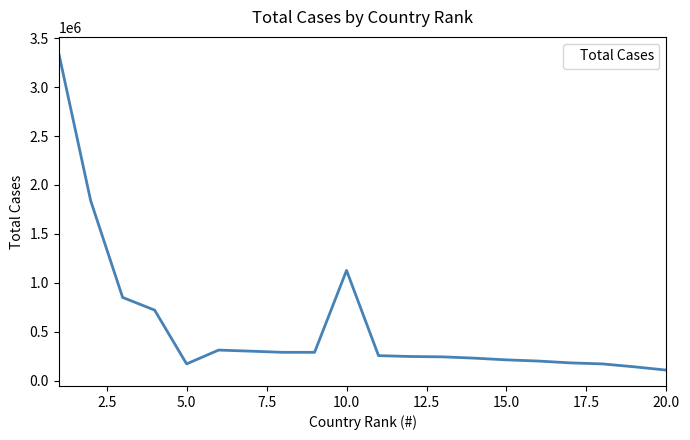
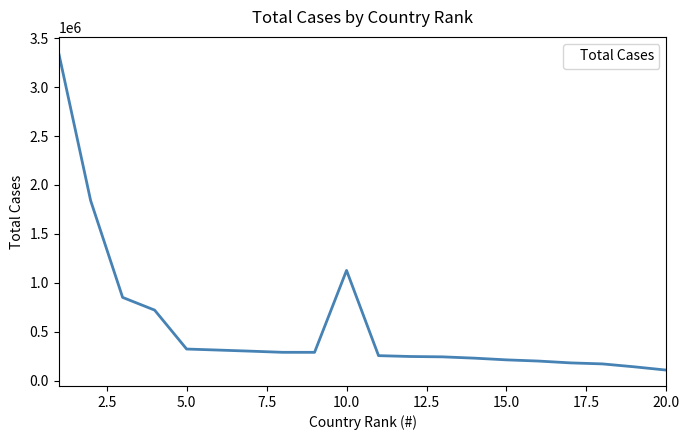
  {
-   "5.0": 200000,
+   "5.0": 300000,
    "10.0": 1100000,
    "15.0": 200000,
    "20.0": 100000
  }
